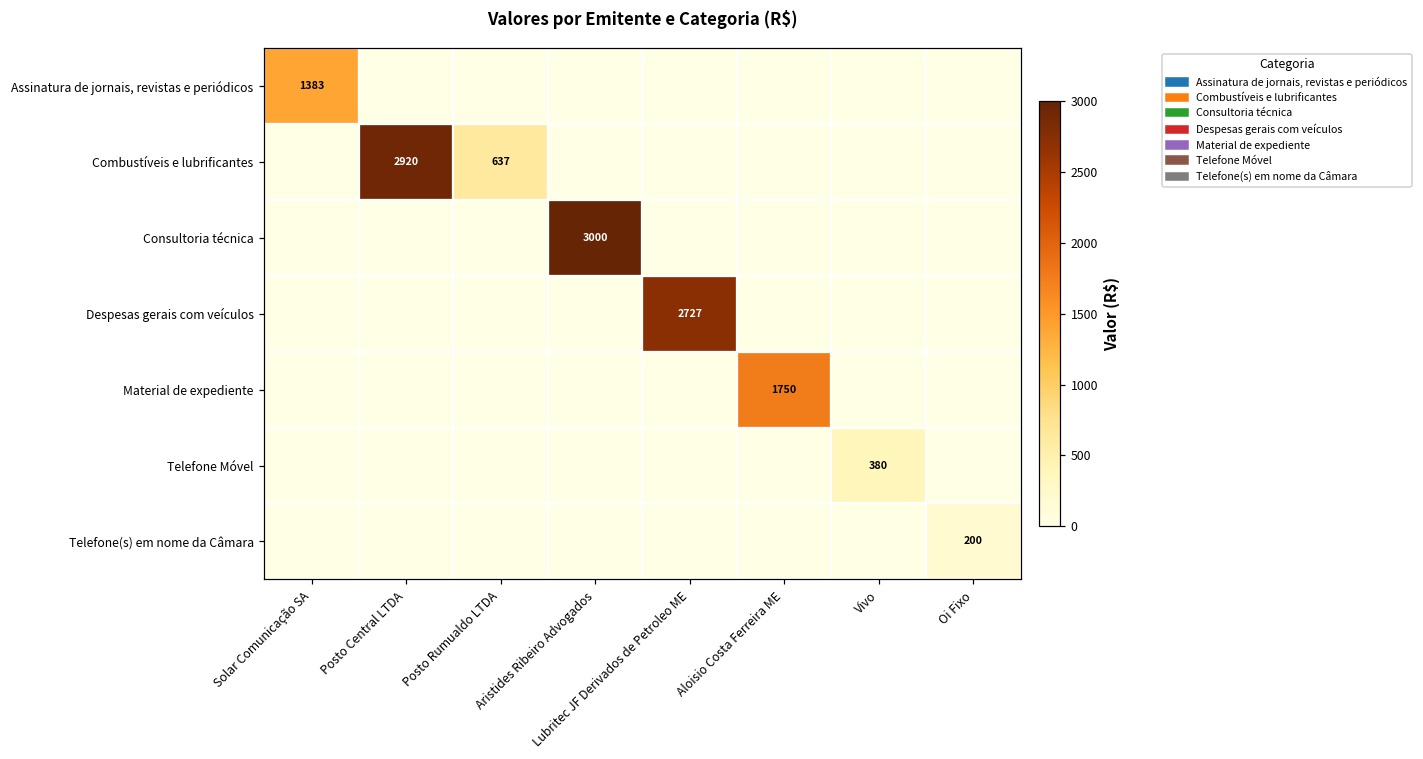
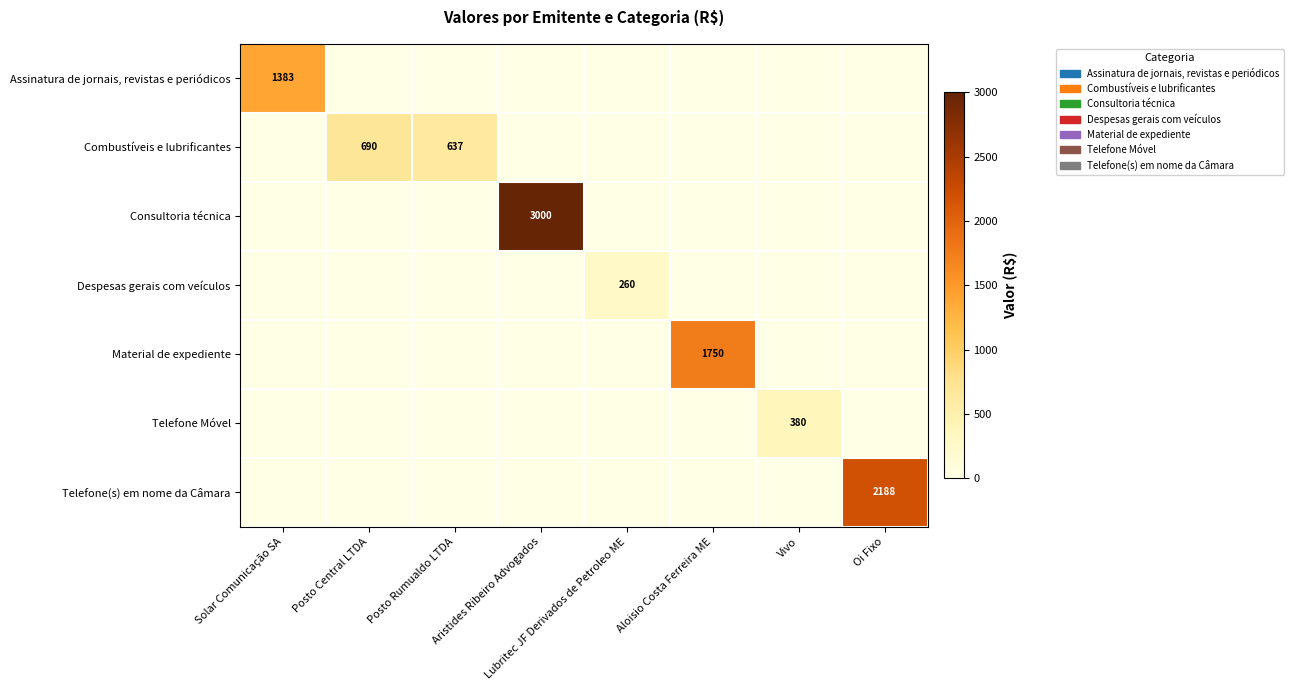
  {
    "Assinatura de jornais, revistas e periódicos": {
      "Solar Comunicação SA": 1383
    },
    "Combustíveis e lubrificantes": {
-     "Posto Central LTDA": 2920,
+     "Posto Central LTDA": 690,
      "Posto Rumualdo LTDA": 637
    },
    "Consultoria técnica": {
      "Aristides Ribeiro Advogados": 3000
    },
    "Despesas gerais com veículos": {
-     "Lubritec JF Derivados de Petroleo ME": 2727
+     "Lubritec JF Derivados de Petroleo ME": 260
    },
    "Material de expediente": {
      "Aloisio Costa Ferreira ME": 1750
    },
    "Telefone Móvel": {
      "Vivo": 380
    },
    "Telefone(s) em nome da Câmara": {
-     "Oi Fixo": 200
+     "Oi Fixo": 2188
    }
  }
